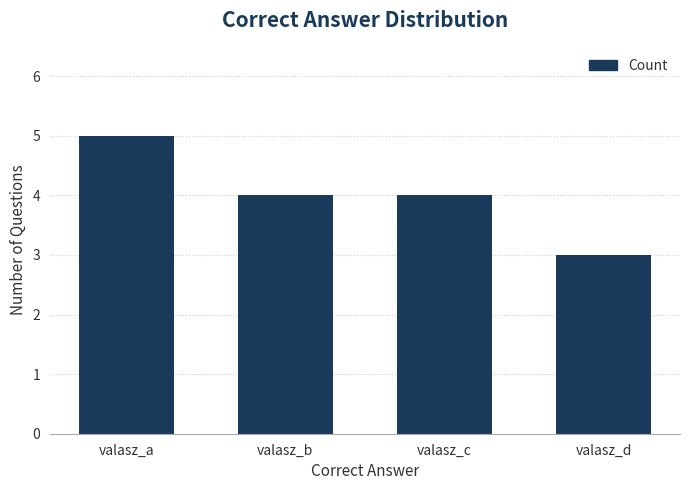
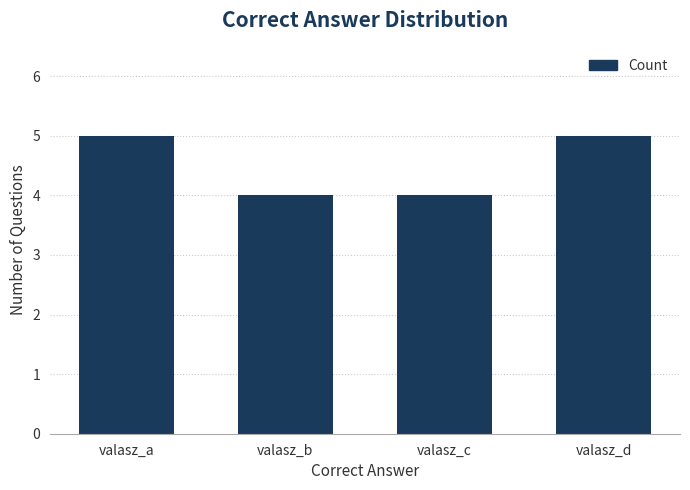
  {
    "valasz_a": 5,
    "valasz_b": 4,
    "valasz_c": 4,
-   "valasz_d": 3
+   "valasz_d": 5
  }
